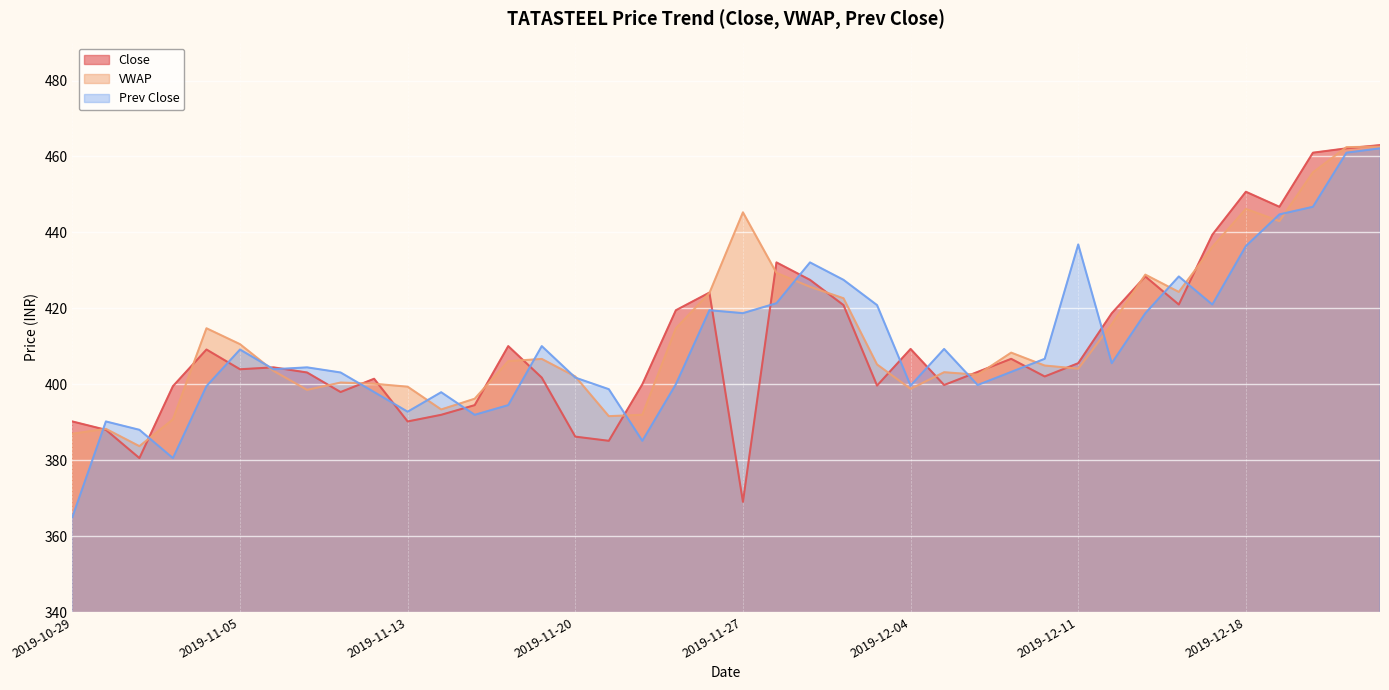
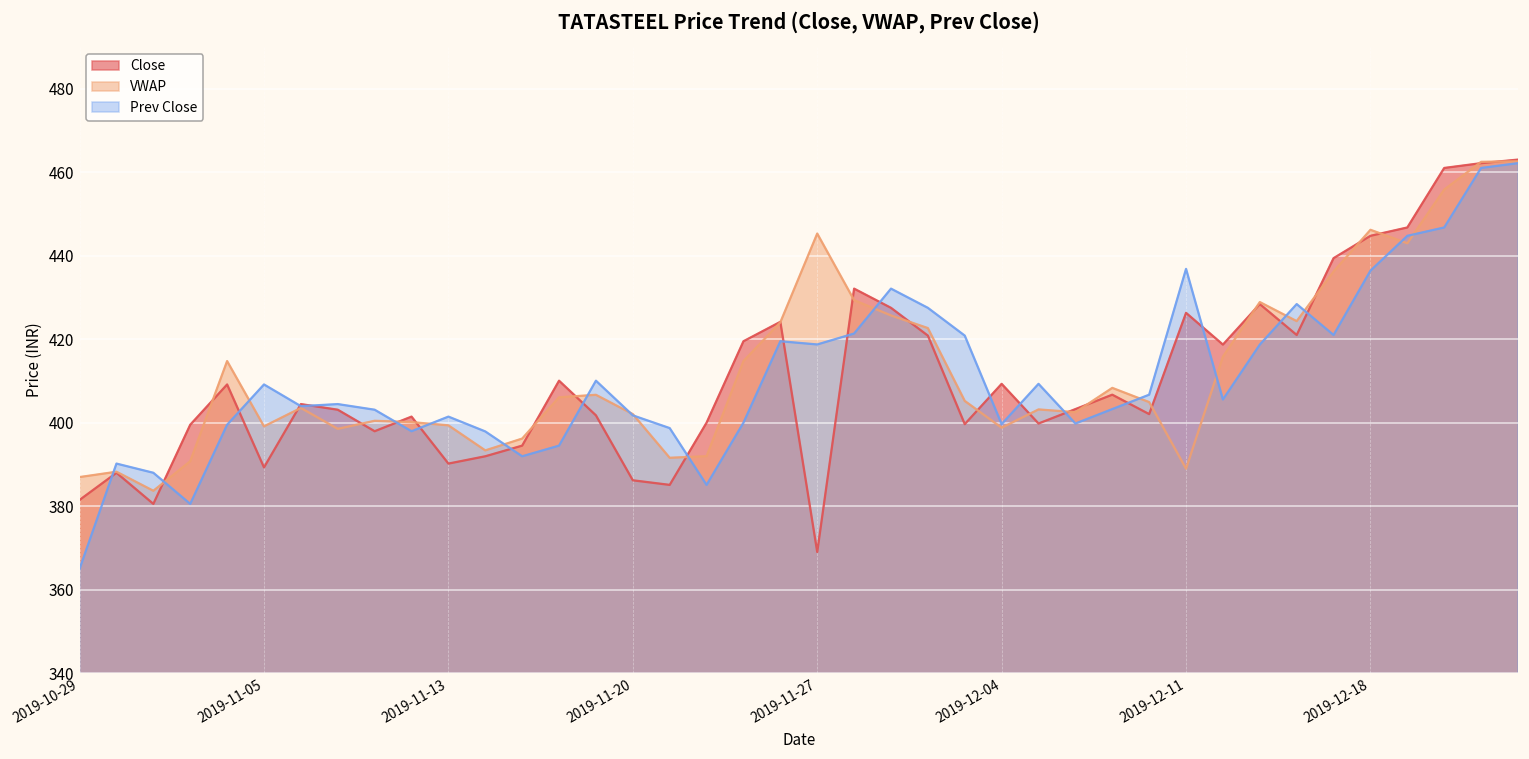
  {
    "Close": {
-     "2019-10-29": 390,
-     "2019-11-05": 404,
+     "2019-10-29": 382,
+     "2019-11-05": 389,
      "2019-11-13": 390,
      "2019-11-20": 386,
      "2019-11-27": 369,
      "2019-12-04": 409,
-     "2019-12-11": 406,
-     "2019-12-18": 451
+     "2019-12-11": 426,
+     "2019-12-18": 445
    },
    "VWAP": {
      "2019-10-29": 387,
-     "2019-11-05": 411,
+     "2019-11-05": 399,
      "2019-11-13": 399,
      "2019-11-27": 445,
      "2019-12-04": 399,
-     "2019-12-11": 404,
+     "2019-12-11": 389,
      "2019-12-18": 446
    },
    "Prev Close": {
      "2019-10-29": 365,
      "2019-11-05": 409,
-     "2019-11-13": 393,
+     "2019-11-13": 401,
      "2019-11-27": 419,
      "2019-12-04": 400,
      "2019-12-11": 437,
      "2019-12-18": 436
    }
  }
